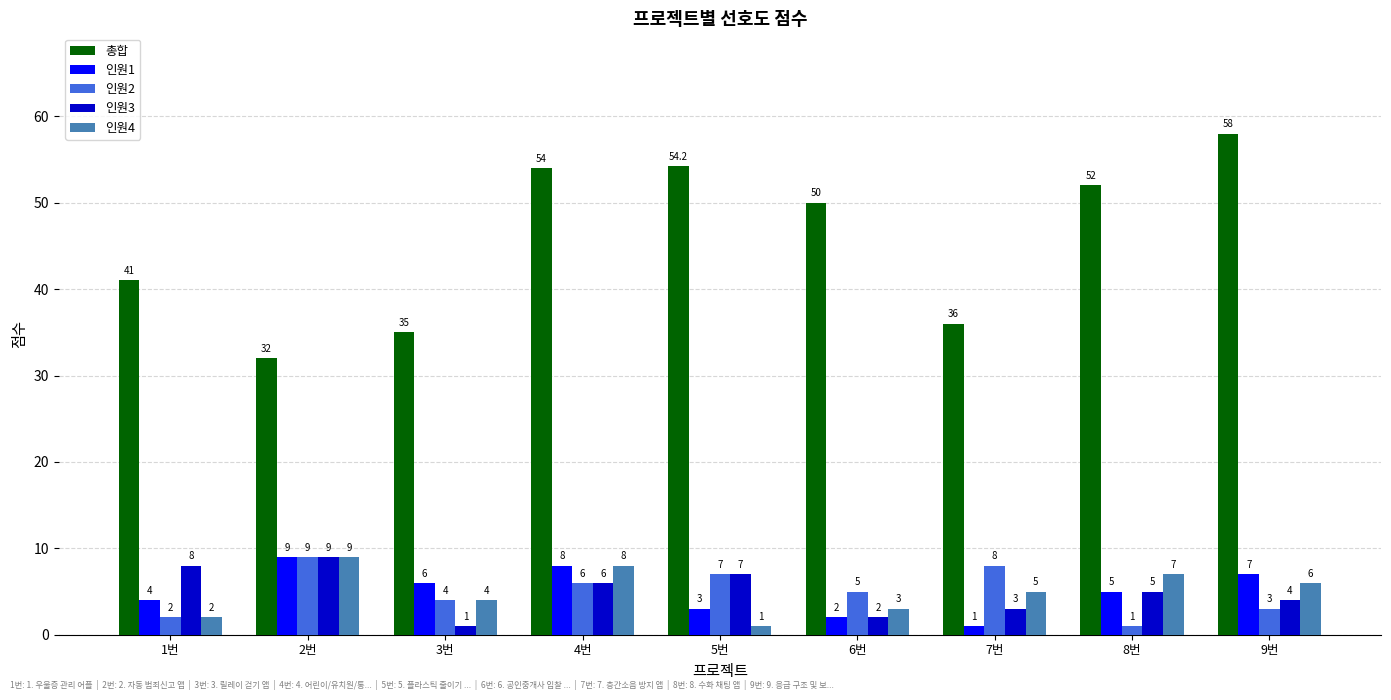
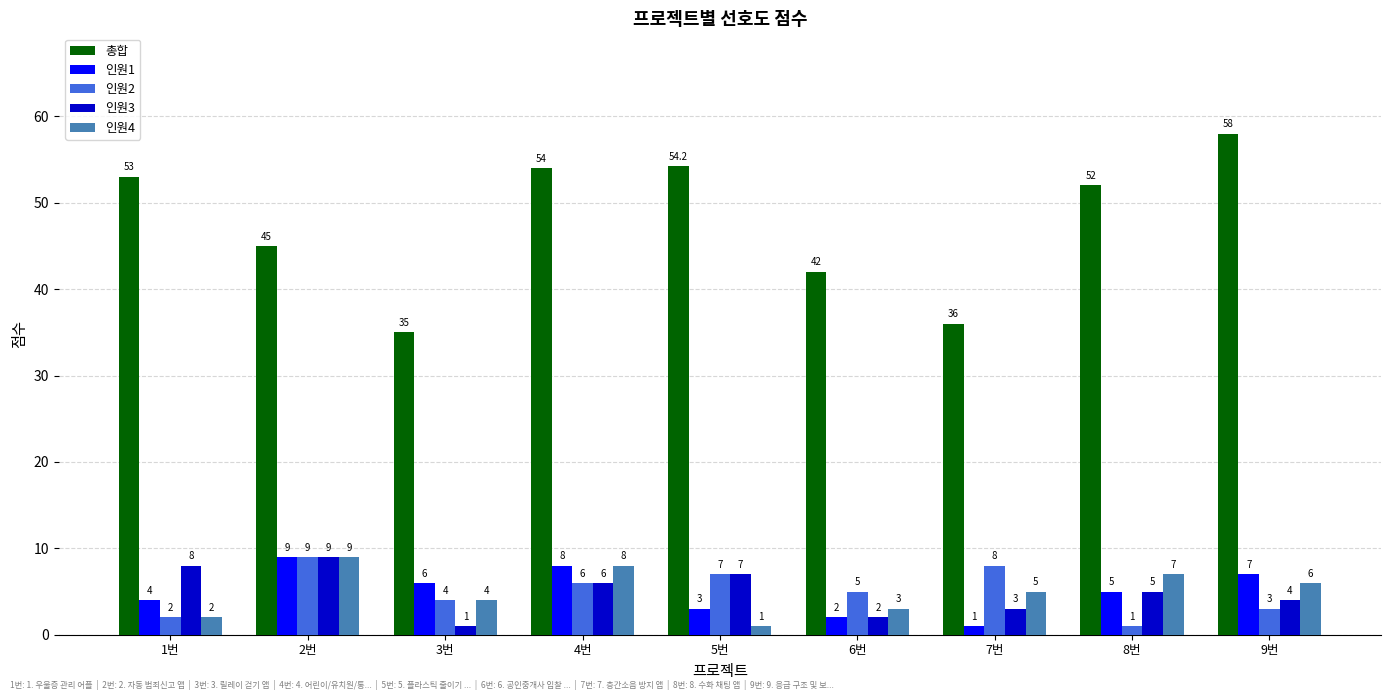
  {
    "총합": {
-     "1번": 41,
-     "2번": 32,
+     "1번": 53,
+     "2번": 45,
      "3번": 35,
      "4번": 54,
      "5번": 54.2,
-     "6번": 50,
+     "6번": 42,
      "7번": 36,
      "8번": 52,
      "9번": 58
    }
  }
